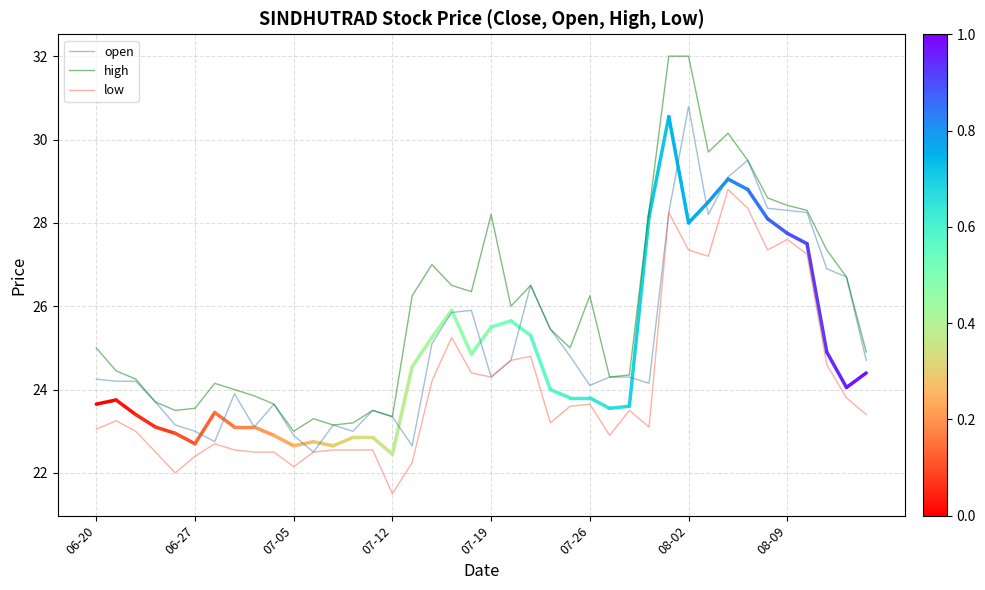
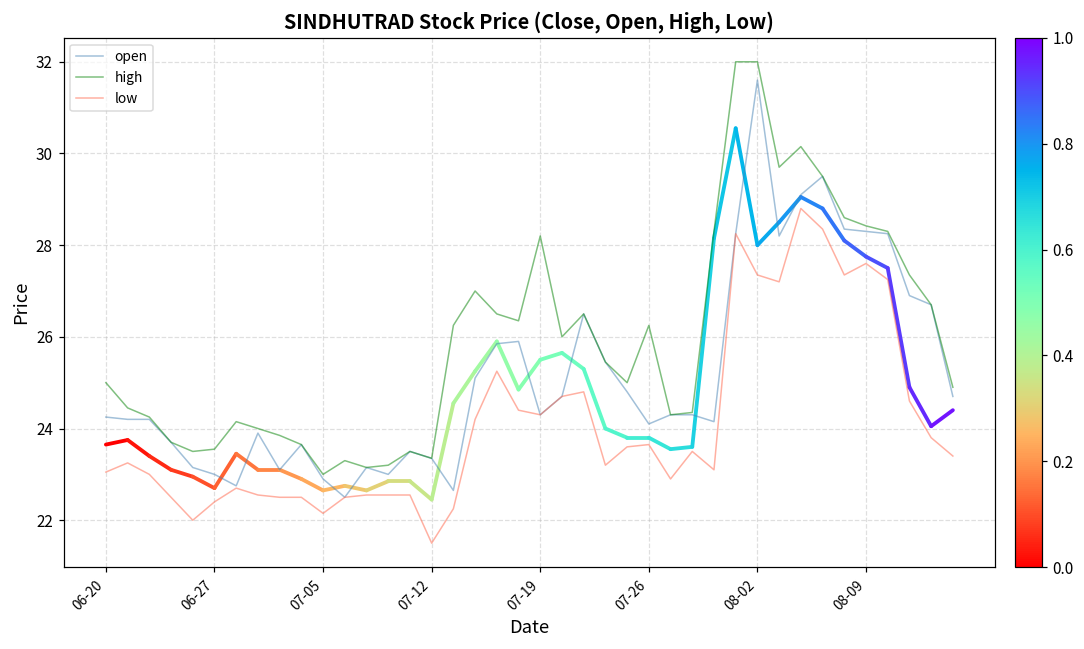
  {
    "open": {
      "06-20": 24.3,
      "06-27": 23.0,
      "07-05": 22.9,
      "07-26": 24.1,
-     "08-02": 30.8,
+     "08-02": 31.6,
      "08-09": 28.3
    },
    "high": {
      "06-20": 25.0,
      "06-27": 23.5,
      "07-05": 23.0,
      "07-19": 28.2,
      "07-26": 26.2,
      "08-02": 32.0,
      "08-09": 28.4
    }
  }
